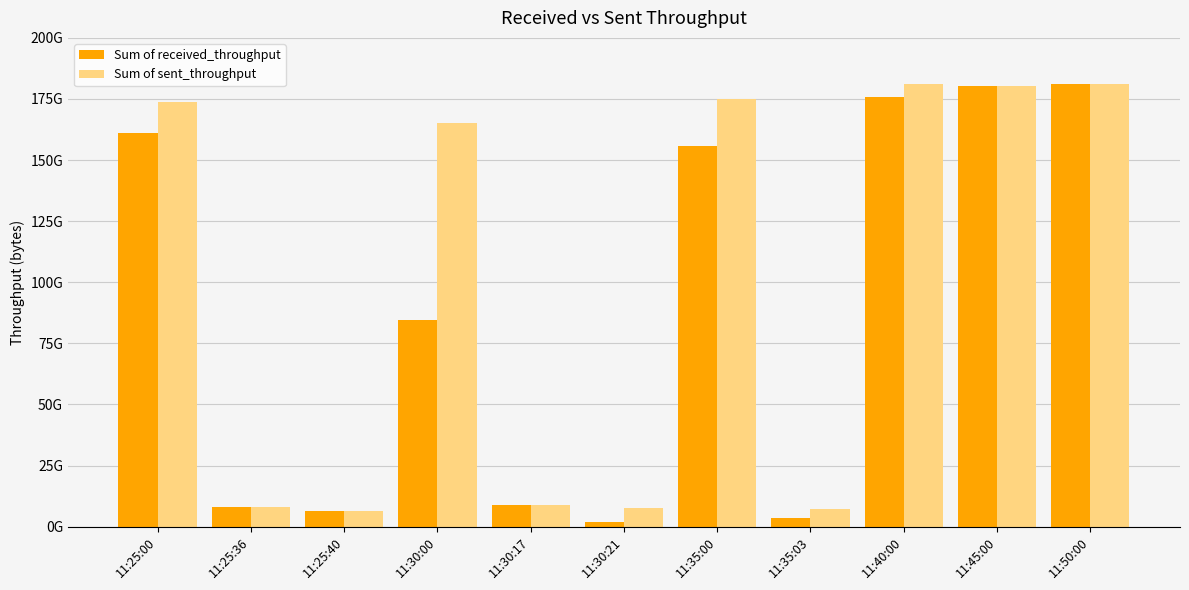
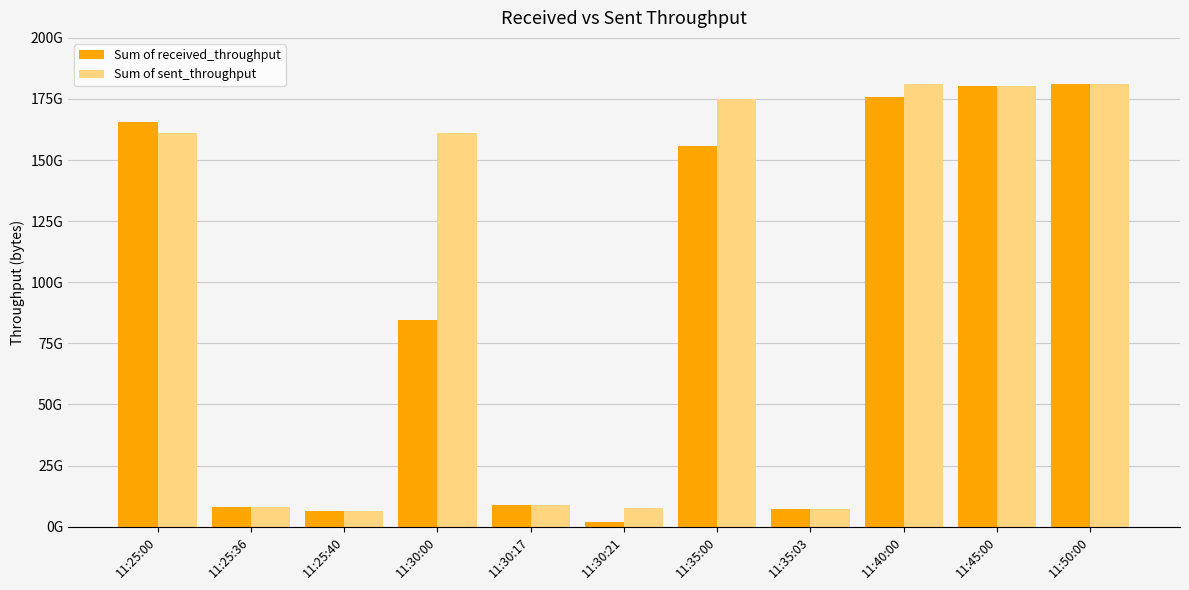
  {
    "Sum of received_throughput": {
-     "11:25:00": 161000000000,
+     "11:25:00": 166000000000,
      "11:25:36": 8000000000,
      "11:25:40": 6000000000,
      "11:30:00": 85000000000,
      "11:30:17": 9000000000,
      "11:30:21": 2000000000,
      "11:35:00": 156000000000,
-     "11:35:03": 4000000000,
+     "11:35:03": 7000000000,
      "11:40:00": 176000000000,
      "11:45:00": 180000000000,
      "11:50:00": 181000000000
    },
    "Sum of sent_throughput": {
-     "11:25:00": 174000000000,
+     "11:25:00": 161000000000,
      "11:25:36": 8000000000,
      "11:25:40": 6000000000,
-     "11:30:00": 165000000000,
+     "11:30:00": 161000000000,
      "11:30:17": 9000000000,
      "11:30:21": 7000000000,
      "11:35:00": 175000000000,
      "11:35:03": 7000000000,
      "11:40:00": 181000000000,
      "11:45:00": 180000000000,
      "11:50:00": 181000000000
    }
  }
